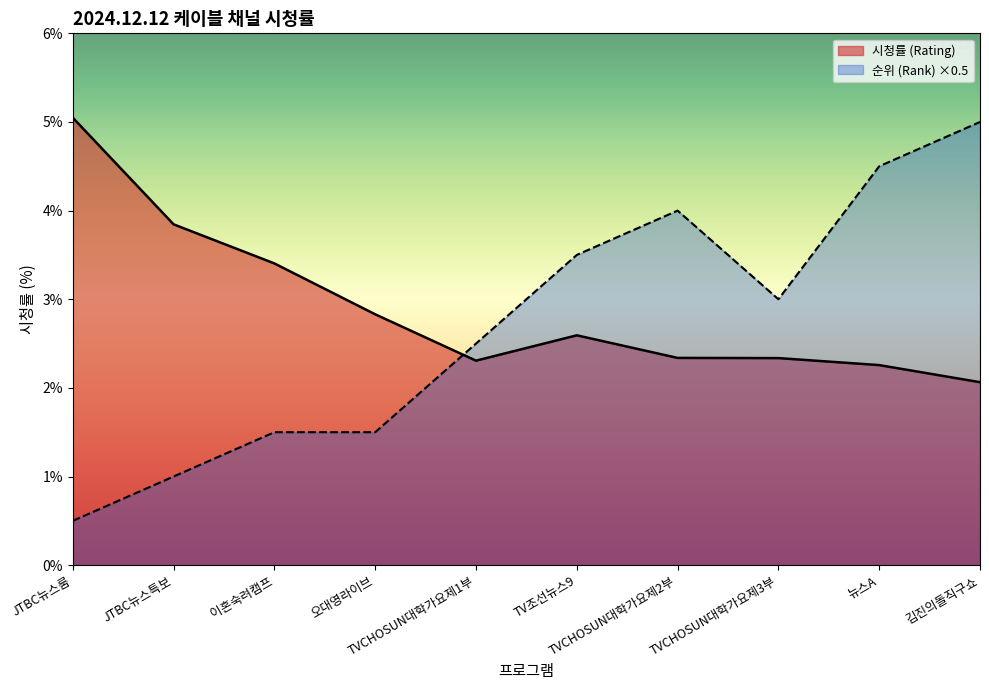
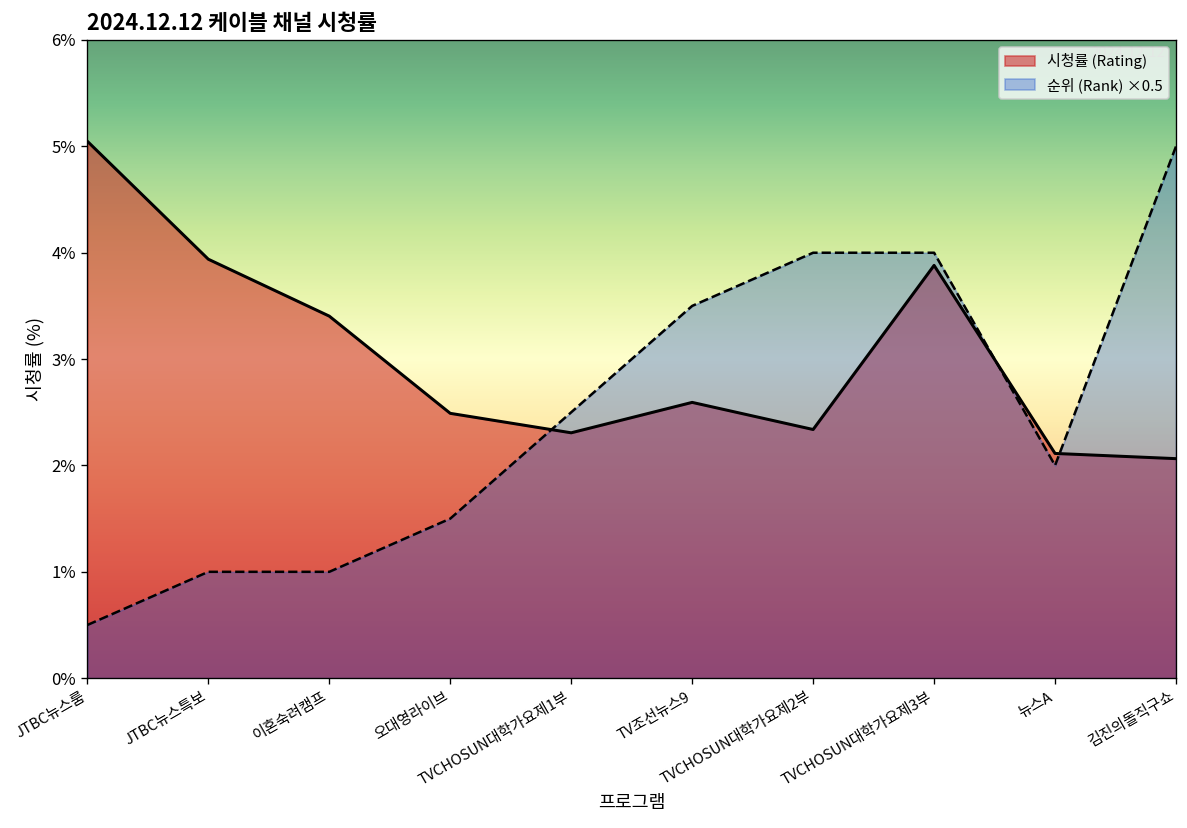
  {
    "시청률 (Rating)": {
      "JTBC뉴스룸": "5.0%",
-     "JTBC뉴스특보": "3.8%",
+     "JTBC뉴스특보": "3.9%",
      "이혼숙려캠프": "3.4%",
-     "오대영라이브": "2.8%",
+     "오대영라이브": "2.5%",
      "TVCHOSUN대학가요제1부": "2.3%",
      "TV조선뉴스9": "2.6%",
      "TVCHOSUN대학가요제2부": "2.3%",
-     "TVCHOSUN대학가요제3부": "2.3%",
-     "뉴스A": "2.3%",
+     "TVCHOSUN대학가요제3부": "3.9%",
+     "뉴스A": "2.1%",
      "김진의돌직구쇼": "2.1%"
    },
    "순위 (Rank) ×0.5": {
      "JTBC뉴스룸": "0.5%",
      "JTBC뉴스특보": "1.0%",
-     "이혼숙려캠프": "1.5%",
+     "이혼숙려캠프": "1.0%",
      "오대영라이브": "1.5%",
      "TVCHOSUN대학가요제1부": "2.5%",
      "TV조선뉴스9": "3.5%",
      "TVCHOSUN대학가요제2부": "4.0%",
-     "TVCHOSUN대학가요제3부": "3.0%",
-     "뉴스A": "4.5%",
+     "TVCHOSUN대학가요제3부": "4.0%",
+     "뉴스A": "2.0%",
      "김진의돌직구쇼": "5.0%"
    }
  }
